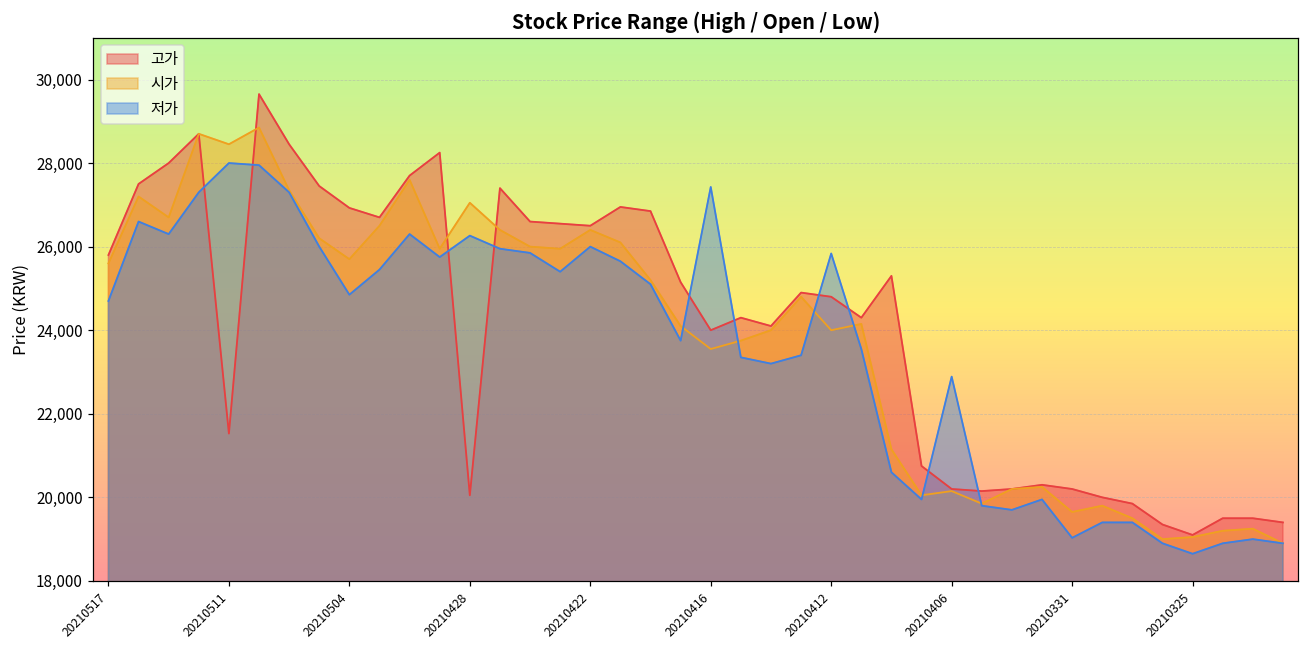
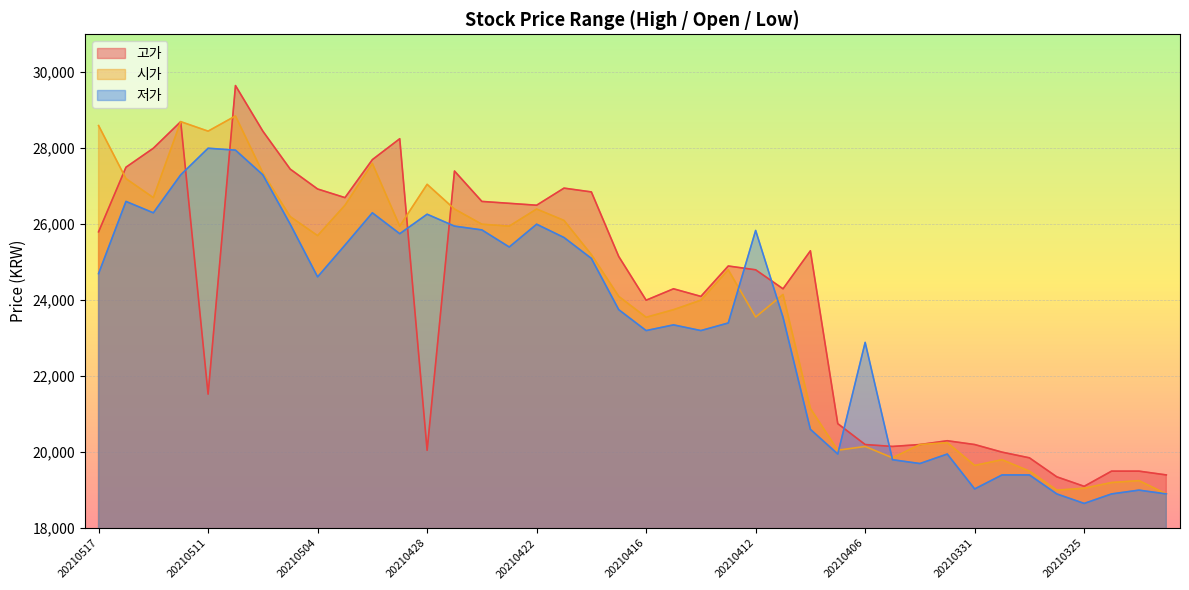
  {
    "고가": {
      "20210517": "25,800",
      "20210511": "21,500",
      "20210504": "26,900",
      "20210428": "20,000",
      "20210422": "26,500",
      "20210416": "24,000",
      "20210412": "24,800",
      "20210331": "20,200"
    },
    "시가": {
-     "20210517": "25,600",
+     "20210517": "28,600",
      "20210511": "28,500",
      "20210504": "25,700",
      "20210428": "27,100",
      "20210422": "26,400",
      "20210416": "23,600",
-     "20210412": "24,000",
+     "20210412": "23,600",
      "20210331": "19,700"
    },
    "저가": {
      "20210517": "24,700",
      "20210511": "28,000",
-     "20210504": "24,900",
+     "20210504": "24,600",
      "20210428": "26,300",
      "20210422": "26,000",
-     "20210416": "27,400",
+     "20210416": "23,200",
      "20210412": "25,800",
      "20210406": "22,900",
      "20210331": "19,000",
      "20210325": "18,700"
    }
  }
